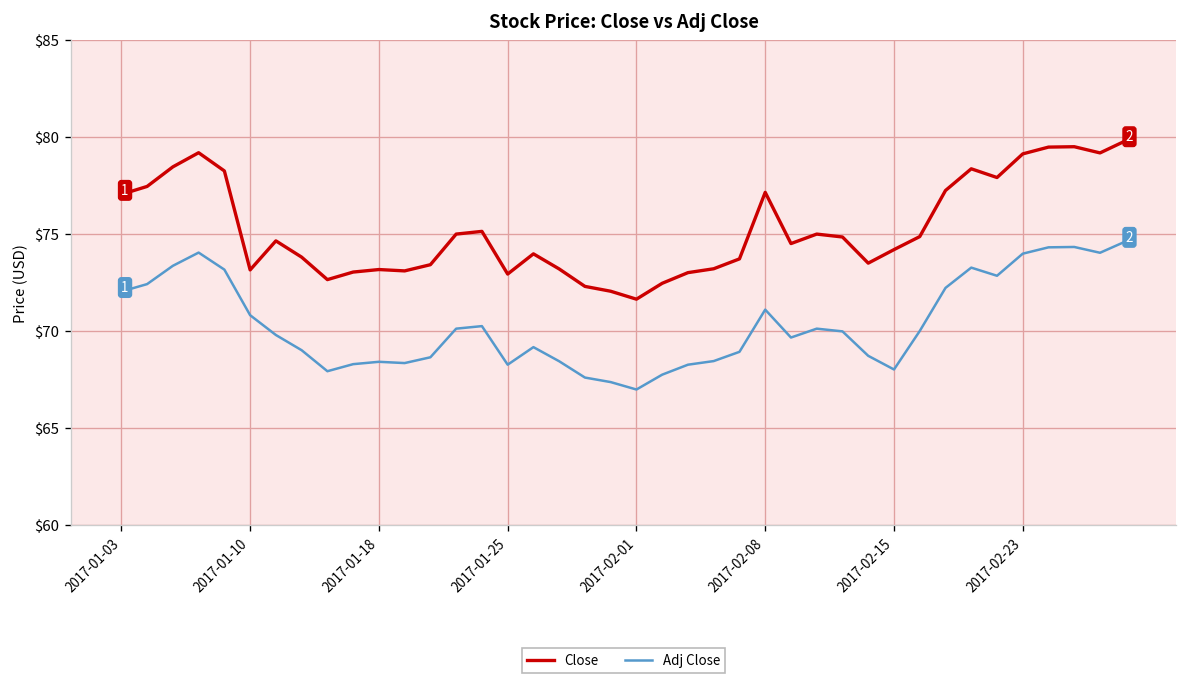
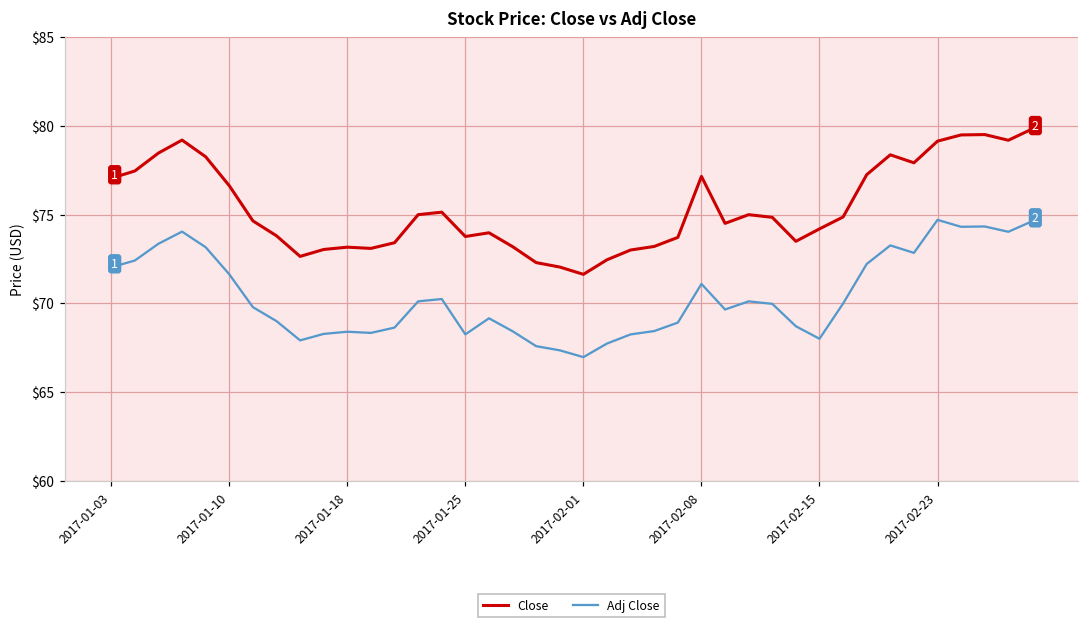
  {
    "Close": {
-     "2017-01-10": "$73.2",
+     "2017-01-10": "$76.6",
      "2017-01-18": "$73.2",
-     "2017-01-25": "$72.9",
+     "2017-01-25": "$73.8",
      "2017-02-01": "$71.6",
      "2017-02-08": "$77.2",
      "2017-02-15": "$74.2",
      "2017-02-23": "$79.1"
    },
    "Adj Close": {
-     "2017-01-10": "$70.8",
+     "2017-01-10": "$71.6",
      "2017-01-18": "$68.4",
      "2017-01-25": "$68.3",
      "2017-02-01": "$67.0",
      "2017-02-08": "$71.1",
      "2017-02-15": "$68.0",
-     "2017-02-23": "$74.0"
+     "2017-02-23": "$74.7"
    }
  }
